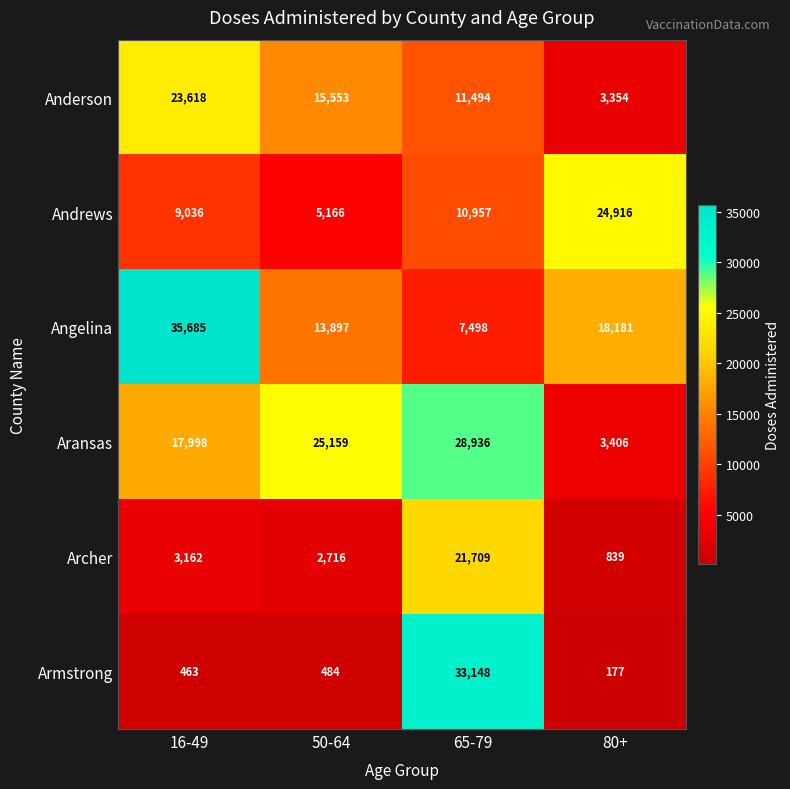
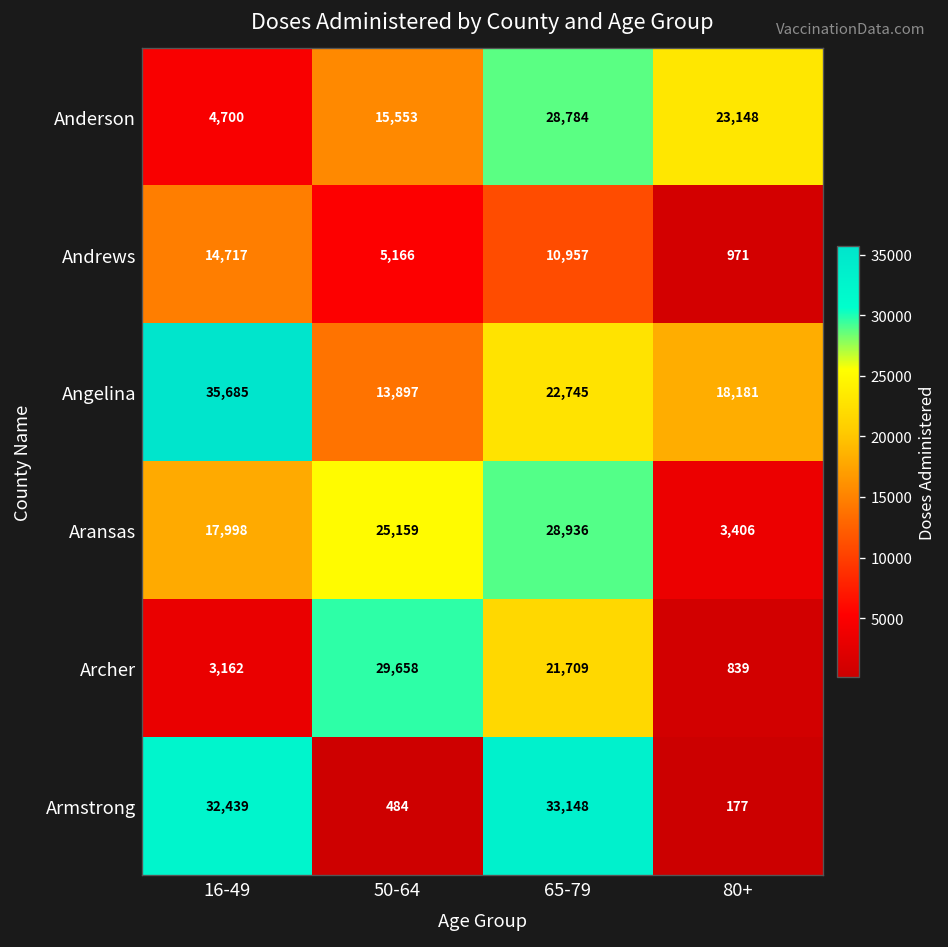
  {
    "Anderson": {
-     "16-49": "23,618",
+     "16-49": "4,700",
      "50-64": "15,553",
-     "65-79": "11,494",
-     "80+": "3,354"
+     "65-79": "28,784",
+     "80+": "23,148"
    },
    "Andrews": {
-     "16-49": "9,036",
+     "16-49": "14,717",
      "50-64": "5,166",
      "65-79": "10,957",
-     "80+": "24,916"
+     "80+": "971"
    },
    "Angelina": {
      "16-49": "35,685",
      "50-64": "13,897",
-     "65-79": "7,498",
+     "65-79": "22,745",
      "80+": "18,181"
    },
    "Aransas": {
      "16-49": "17,998",
      "50-64": "25,159",
      "65-79": "28,936",
      "80+": "3,406"
    },
    "Archer": {
      "16-49": "3,162",
-     "50-64": "2,716",
+     "50-64": "29,658",
      "65-79": "21,709",
      "80+": "839"
    },
    "Armstrong": {
-     "16-49": "463",
+     "16-49": "32,439",
      "50-64": "484",
      "65-79": "33,148",
      "80+": "177"
    }
  }
